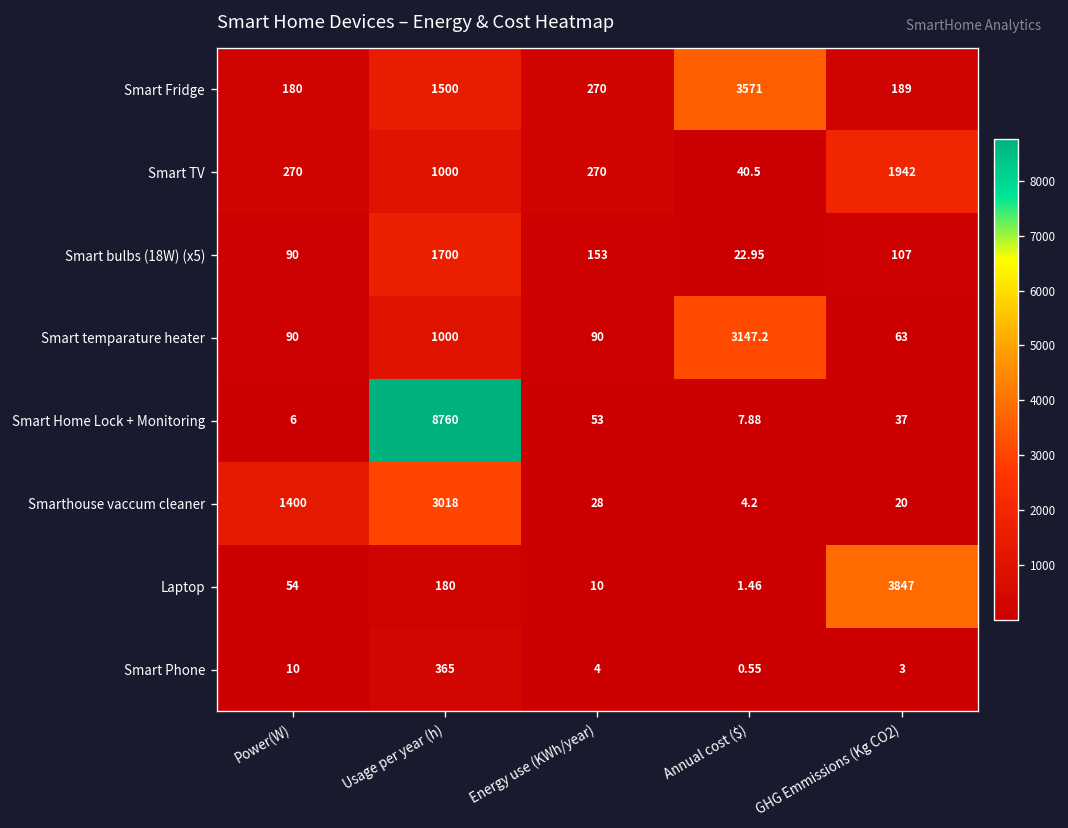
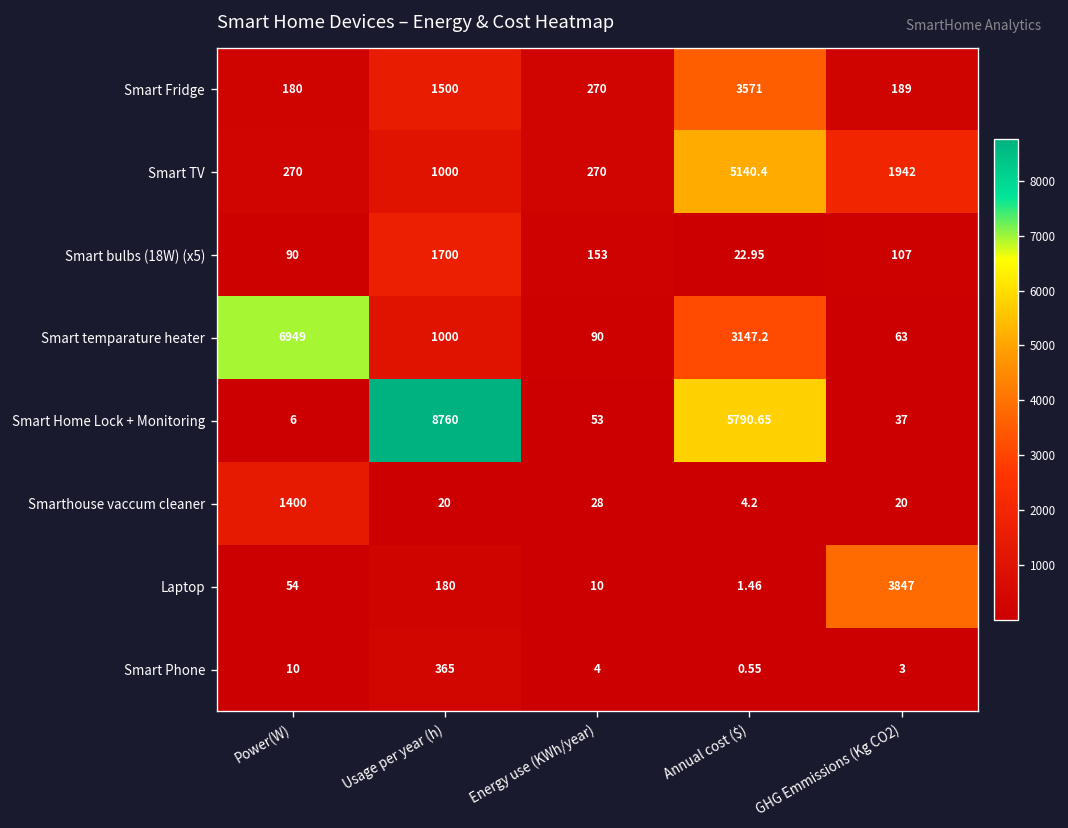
  {
    "Smart Fridge": {
      "Power(W)": 180,
      "Usage per year (h)": 1500,
      "Energy use (KWh/year)": 270,
      "Annual cost ($)": 3571,
      "GHG Emmissions (Kg CO2)": 189
    },
    "Smart TV": {
      "Power(W)": 270,
      "Usage per year (h)": 1000,
      "Energy use (KWh/year)": 270,
-     "Annual cost ($)": 40.5,
+     "Annual cost ($)": 5140.4,
      "GHG Emmissions (Kg CO2)": 1942
    },
    "Smart bulbs (18W) (x5)": {
      "Power(W)": 90,
      "Usage per year (h)": 1700,
      "Energy use (KWh/year)": 153,
      "Annual cost ($)": 22.95,
      "GHG Emmissions (Kg CO2)": 107
    },
    "Smart temparature heater": {
-     "Power(W)": 90,
+     "Power(W)": 6949,
      "Usage per year (h)": 1000,
      "Energy use (KWh/year)": 90,
      "Annual cost ($)": 3147.2,
      "GHG Emmissions (Kg CO2)": 63
    },
    "Smart Home Lock + Monitoring": {
      "Power(W)": 6,
      "Usage per year (h)": 8760,
      "Energy use (KWh/year)": 53,
-     "Annual cost ($)": 7.88,
+     "Annual cost ($)": 5790.65,
      "GHG Emmissions (Kg CO2)": 37
    },
    "Smarthouse vaccum cleaner": {
      "Power(W)": 1400,
-     "Usage per year (h)": 3018,
+     "Usage per year (h)": 20,
      "Energy use (KWh/year)": 28,
      "Annual cost ($)": 4.2,
      "GHG Emmissions (Kg CO2)": 20
    },
    "Laptop": {
      "Power(W)": 54,
      "Usage per year (h)": 180,
      "Energy use (KWh/year)": 10,
      "Annual cost ($)": 1.46,
      "GHG Emmissions (Kg CO2)": 3847
    },
    "Smart Phone": {
      "Power(W)": 10,
      "Usage per year (h)": 365,
      "Energy use (KWh/year)": 4,
      "Annual cost ($)": 0.55,
      "GHG Emmissions (Kg CO2)": 3
    }
  }
